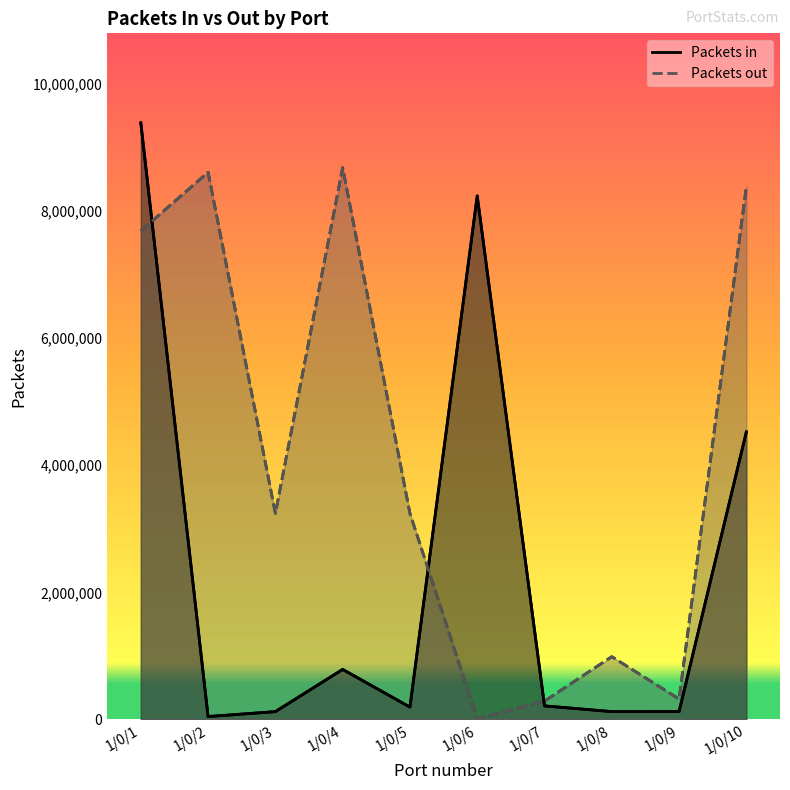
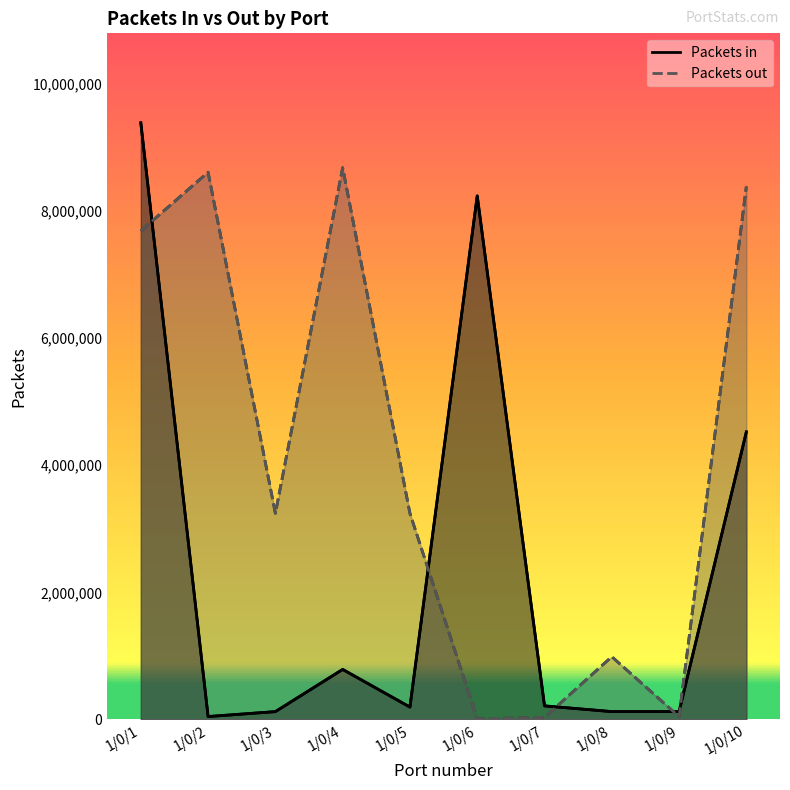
  {
    "Packets out": {
      "1/0/1": "7,700,000",
      "1/0/2": "8,600,000",
      "1/0/3": "3,200,000",
      "1/0/4": "8,700,000",
      "1/0/5": "3,200,000",
      "1/0/6": "0",
-     "1/0/7": "300,000",
+     "1/0/7": "0",
      "1/0/8": "1,000,000",
-     "1/0/9": "300,000",
+     "1/0/9": "0",
      "1/0/10": "8,400,000"
    }
  }
